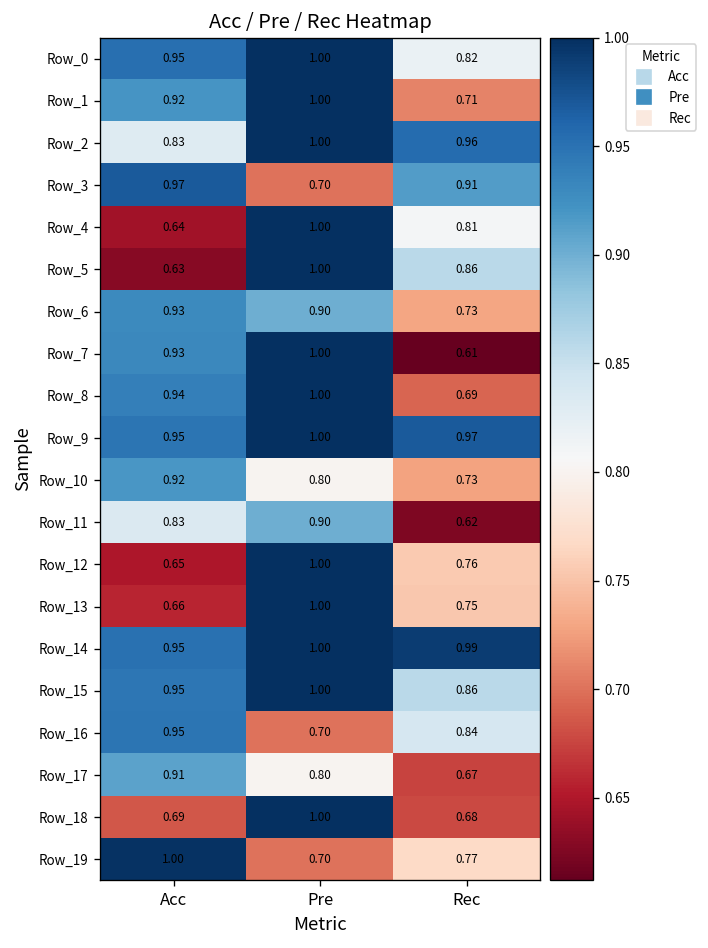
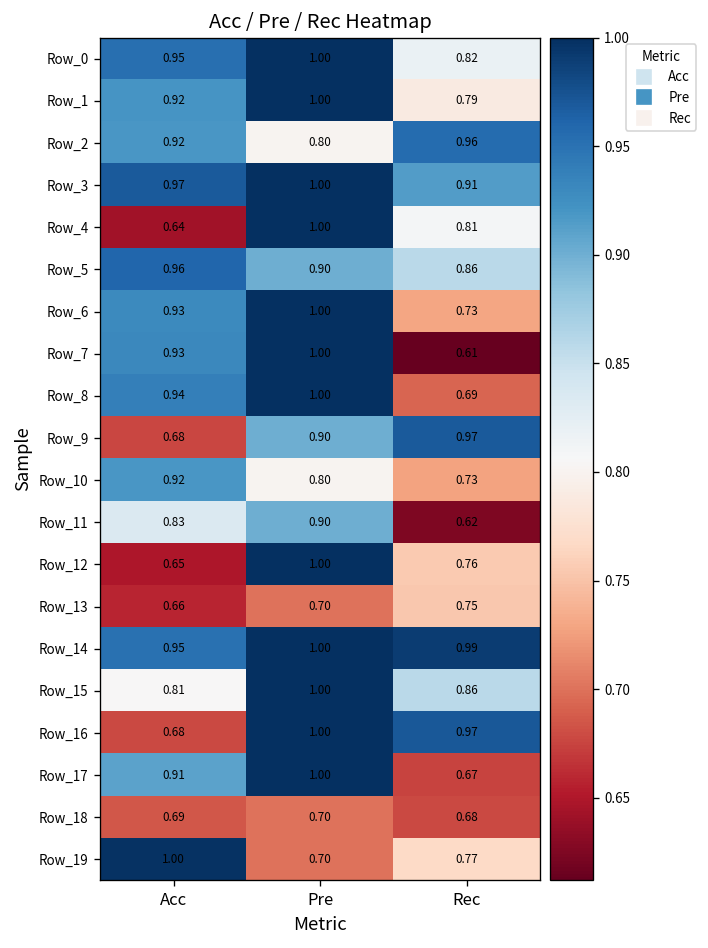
  {
    "Row_0": {
      "Acc": 0.95,
      "Pre": 1.00,
      "Rec": 0.82
    },
    "Row_1": {
      "Acc": 0.92,
      "Pre": 1.00,
-     "Rec": 0.71
+     "Rec": 0.79
    },
    "Row_2": {
-     "Acc": 0.83,
-     "Pre": 1.00,
+     "Acc": 0.92,
+     "Pre": 0.80,
      "Rec": 0.96
    },
    "Row_3": {
      "Acc": 0.97,
-     "Pre": 0.70,
+     "Pre": 1.00,
      "Rec": 0.91
    },
    "Row_4": {
      "Acc": 0.64,
      "Pre": 1.00,
      "Rec": 0.81
    },
    "Row_5": {
-     "Acc": 0.63,
-     "Pre": 1.00,
+     "Acc": 0.96,
+     "Pre": 0.90,
      "Rec": 0.86
    },
    "Row_6": {
      "Acc": 0.93,
-     "Pre": 0.90,
+     "Pre": 1.00,
      "Rec": 0.73
    },
    "Row_7": {
      "Acc": 0.93,
      "Pre": 1.00,
      "Rec": 0.61
    },
    "Row_8": {
      "Acc": 0.94,
      "Pre": 1.00,
      "Rec": 0.69
    },
    "Row_9": {
-     "Acc": 0.95,
-     "Pre": 1.00,
+     "Acc": 0.68,
+     "Pre": 0.90,
      "Rec": 0.97
    },
    "Row_10": {
      "Acc": 0.92,
      "Pre": 0.80,
      "Rec": 0.73
    },
    "Row_11": {
      "Acc": 0.83,
      "Pre": 0.90,
      "Rec": 0.62
    },
    "Row_12": {
      "Acc": 0.65,
      "Pre": 1.00,
      "Rec": 0.76
    },
    "Row_13": {
      "Acc": 0.66,
-     "Pre": 1.00,
+     "Pre": 0.70,
      "Rec": 0.75
    },
    "Row_14": {
      "Acc": 0.95,
      "Pre": 1.00,
      "Rec": 0.99
    },
    "Row_15": {
-     "Acc": 0.95,
+     "Acc": 0.81,
      "Pre": 1.00,
      "Rec": 0.86
    },
    "Row_16": {
-     "Acc": 0.95,
-     "Pre": 0.70,
-     "Rec": 0.84
+     "Acc": 0.68,
+     "Pre": 1.00,
+     "Rec": 0.97
    },
    "Row_17": {
      "Acc": 0.91,
-     "Pre": 0.80,
+     "Pre": 1.00,
      "Rec": 0.67
    },
    "Row_18": {
      "Acc": 0.69,
-     "Pre": 1.00,
+     "Pre": 0.70,
      "Rec": 0.68
    },
    "Row_19": {
      "Acc": 1.00,
      "Pre": 0.70,
      "Rec": 0.77
    }
  }
